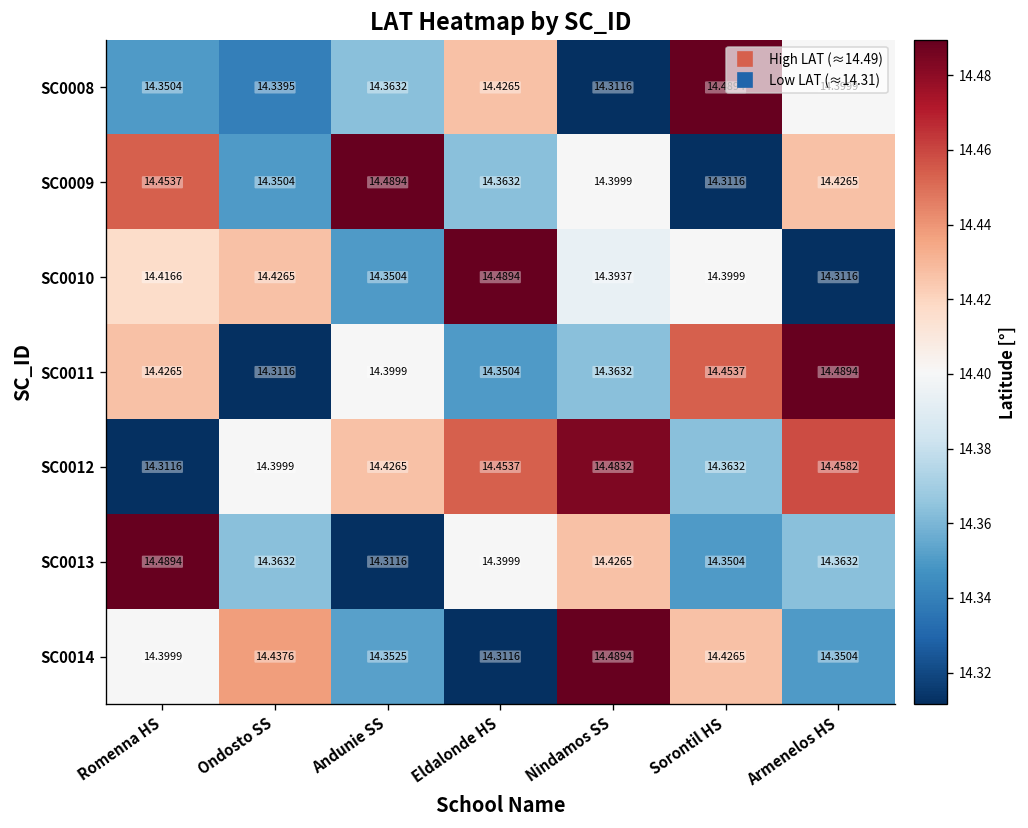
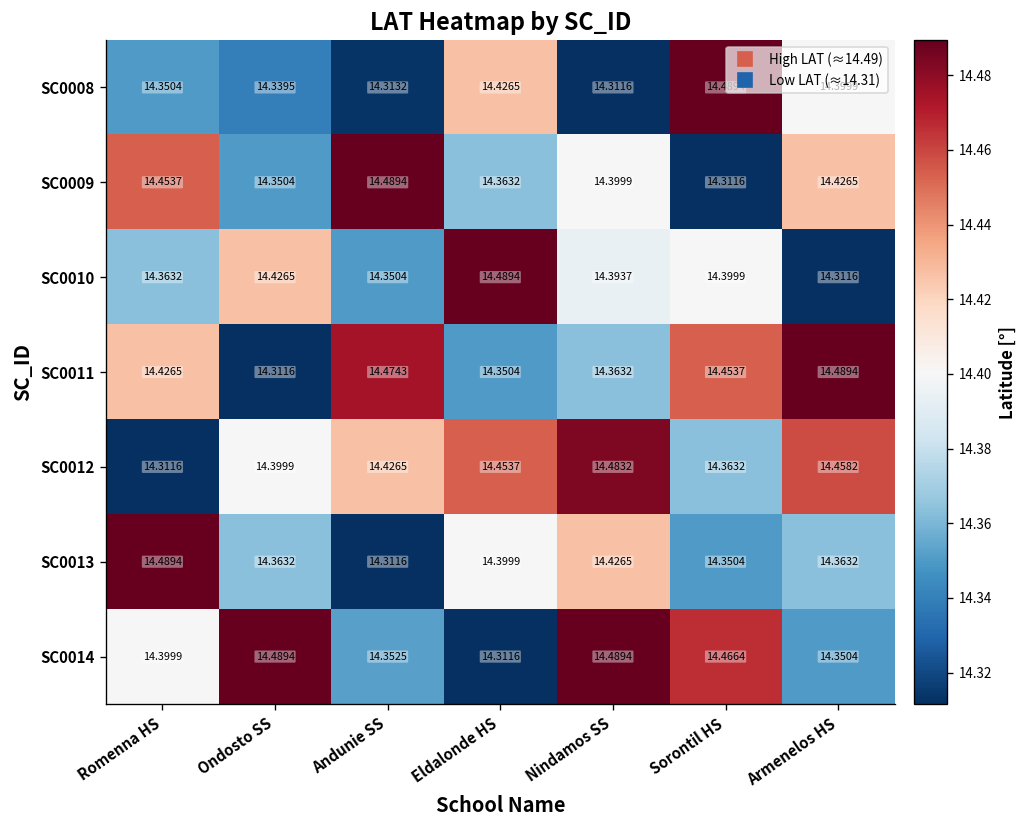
  {
    "SC0008": {
-     "Andunie SS": 14.3632
+     "Andunie SS": 14.3132
    },
    "SC0010": {
-     "Romenna HS": 14.4166
+     "Romenna HS": 14.3632
    },
    "SC0011": {
-     "Andunie SS": 14.3999
+     "Andunie SS": 14.4743
    },
    "SC0014": {
-     "Ondosto SS": 14.4376,
-     "Sorontil HS": 14.4265
+     "Ondosto SS": 14.4894,
+     "Sorontil HS": 14.4664
    }
  }
